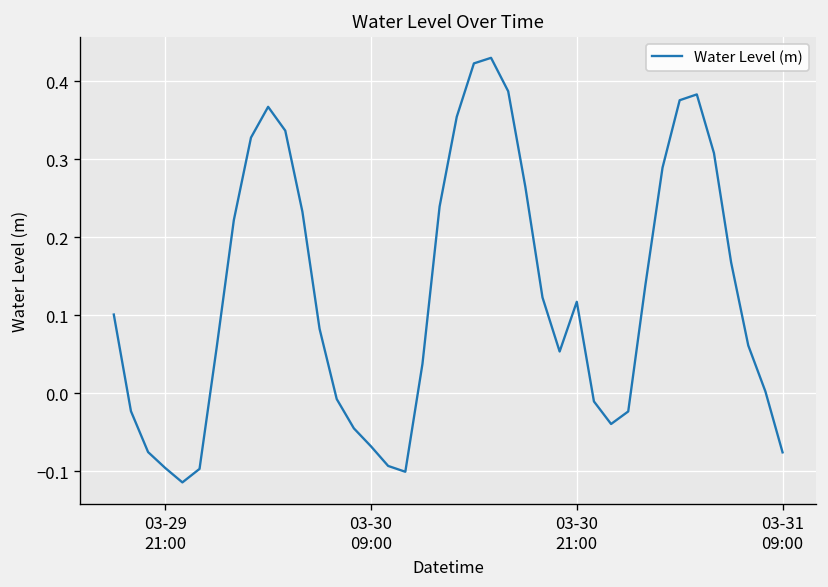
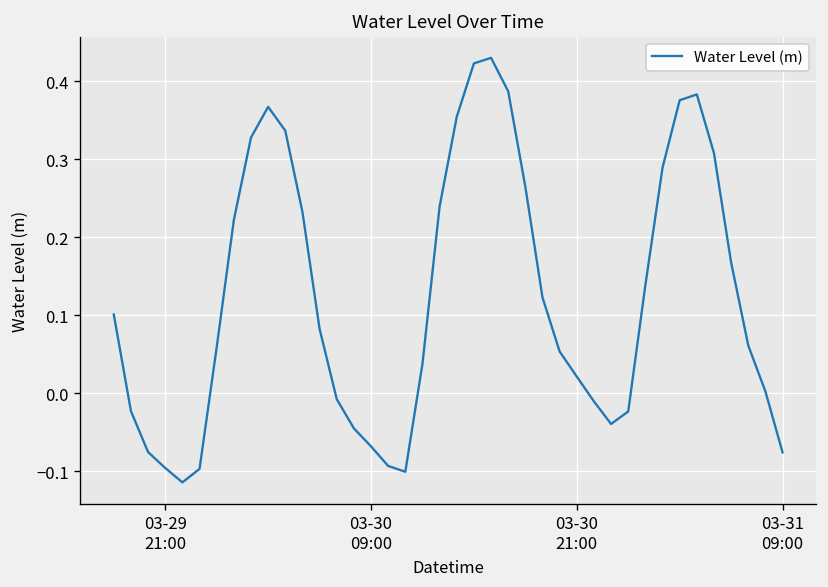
  {
    "03-29 21:00": -0.10,
    "03-30 09:00": -0.07,
-   "03-30 21:00": 0.12,
+   "03-30 21:00": 0.02,
    "03-31 09:00": -0.08
  }
